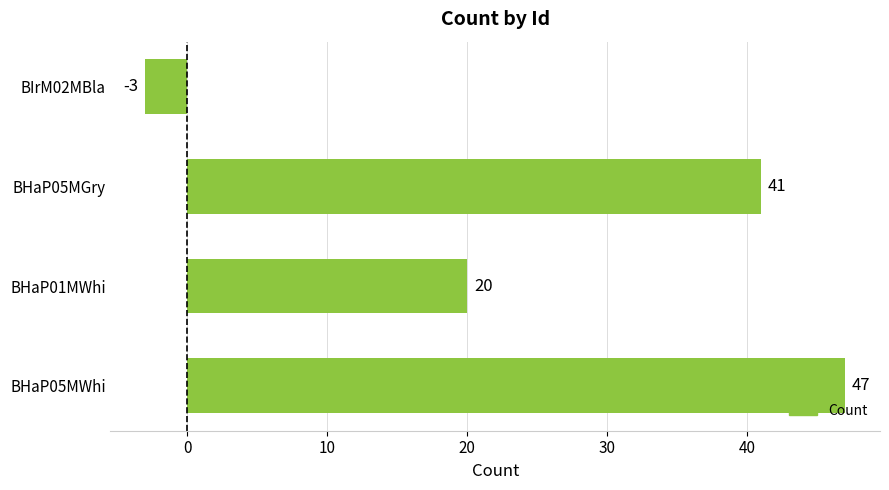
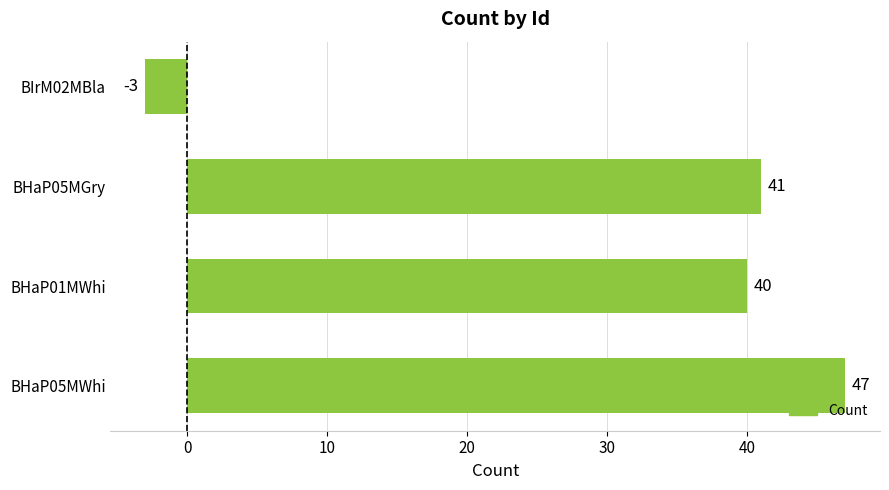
  {
    "BIrM02MBla": -3,
    "BHaP05MGry": 41,
-   "BHaP01MWhi": 20,
+   "BHaP01MWhi": 40,
    "BHaP05MWhi": 47
  }
